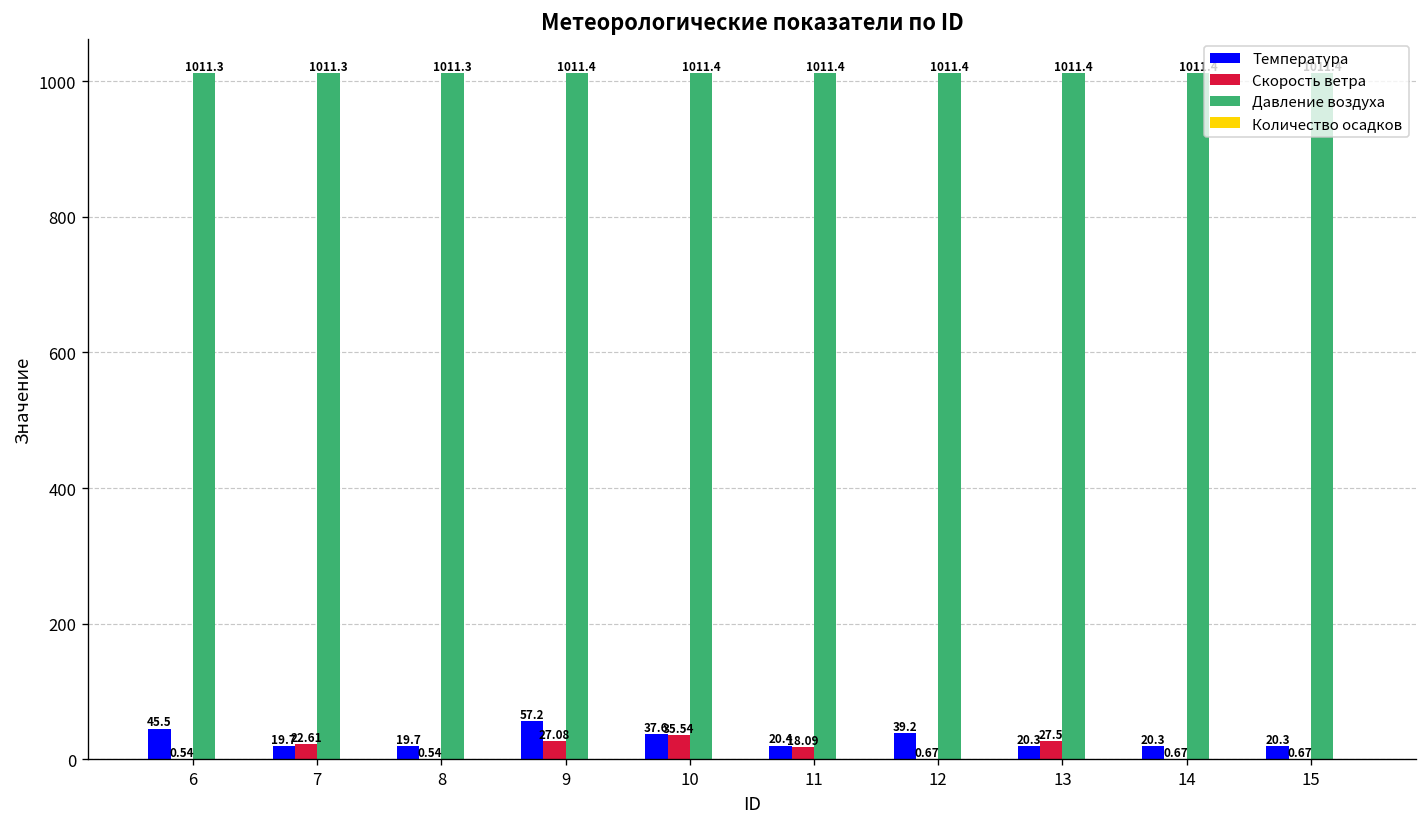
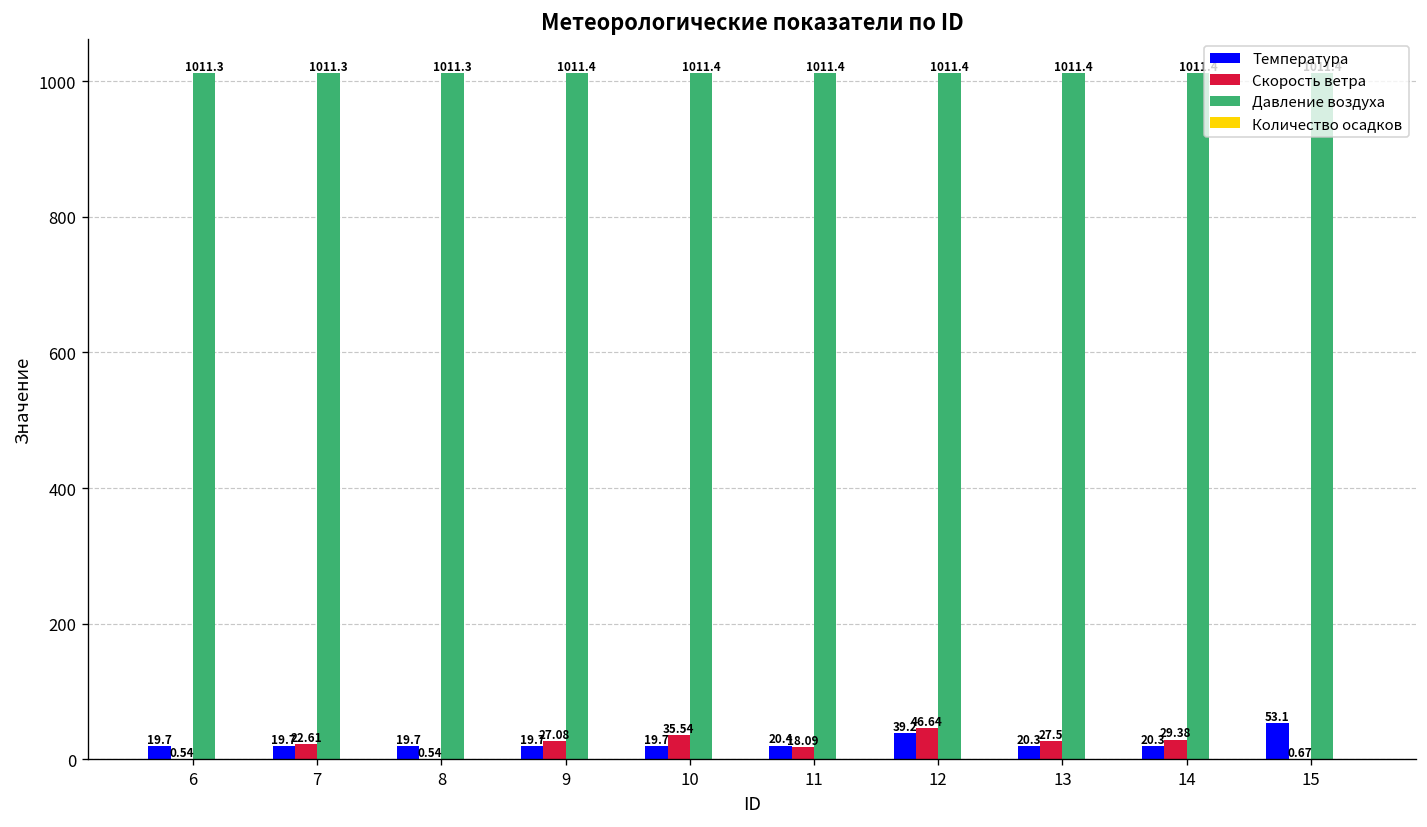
  {
    "Температура": {
-     "6": 45.5,
+     "6": 19.7,
      "8": 19.7,
-     "9": 57.2,
-     "10": 37.6,
+     "9": 19.7,
+     "10": 19.7,
      "12": 39.2,
      "13": 20.3,
      "14": 20.3,
-     "15": 20.3
+     "15": 53.1
    },
    "Скорость ветра": {
      "6": 0.54,
      "8": 0.54,
      "9": 27.08,
      "10": 35.54,
-     "12": 0.67,
+     "12": 46.64,
      "13": 27.5,
-     "14": 0.67,
+     "14": 29.38,
      "15": 0.67
    },
    "Давление воздуха": {
      "6": 1011.3,
      "7": 1011.3,
      "8": 1011.3,
      "9": 1011.4,
      "10": 1011.4,
      "11": 1011.4,
      "12": 1011.4,
      "13": 1011.4
    },
    "Количество осадков": {
      "6": 0,
      "7": 0,
      "8": 0,
      "9": 0,
      "10": 0,
      "11": 0,
      "12": 0,
      "13": 0,
      "14": 0,
      "15": 0
    }
  }
